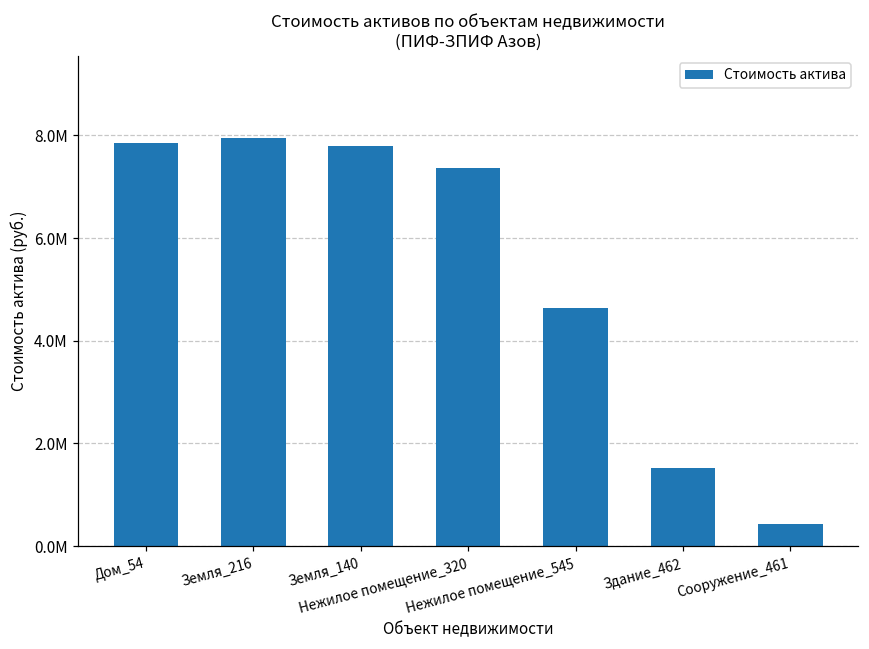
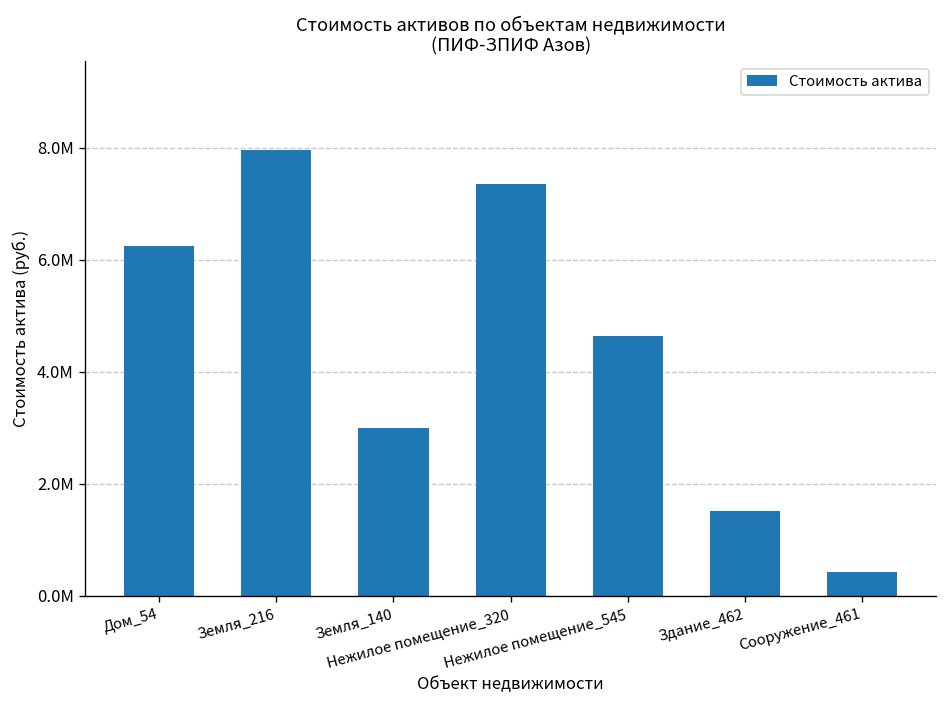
  {
-   "Дом_54": 7800000,
+   "Дом_54": 6200000,
    "Земля_216": 8000000,
-   "Земля_140": 7800000,
+   "Земля_140": 3000000,
    "Нежилое помещение_320": 7400000,
    "Нежилое помещение_545": 4600000,
    "Здание_462": 1500000,
    "Сооружение_461": 400000
  }
